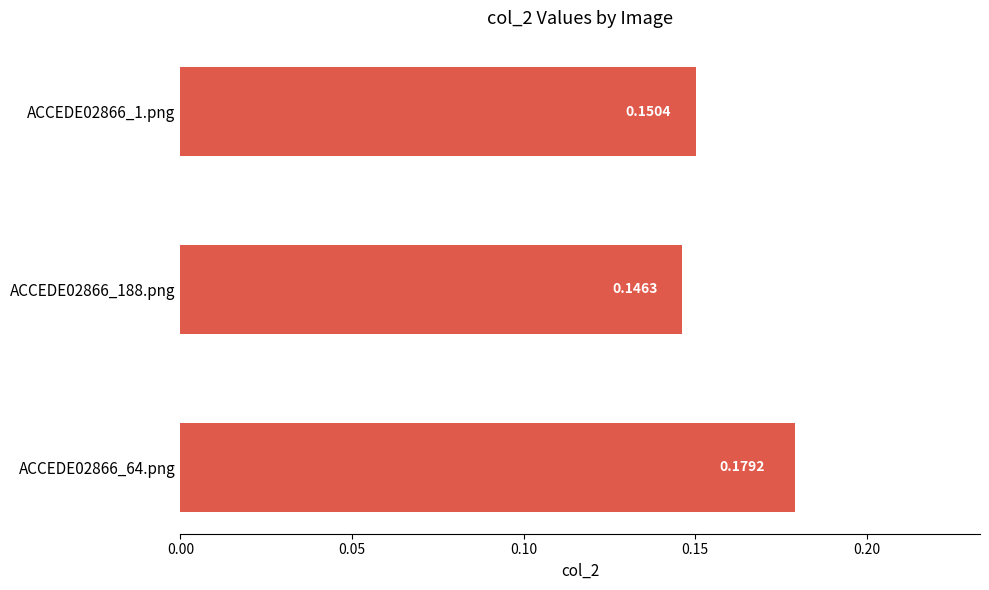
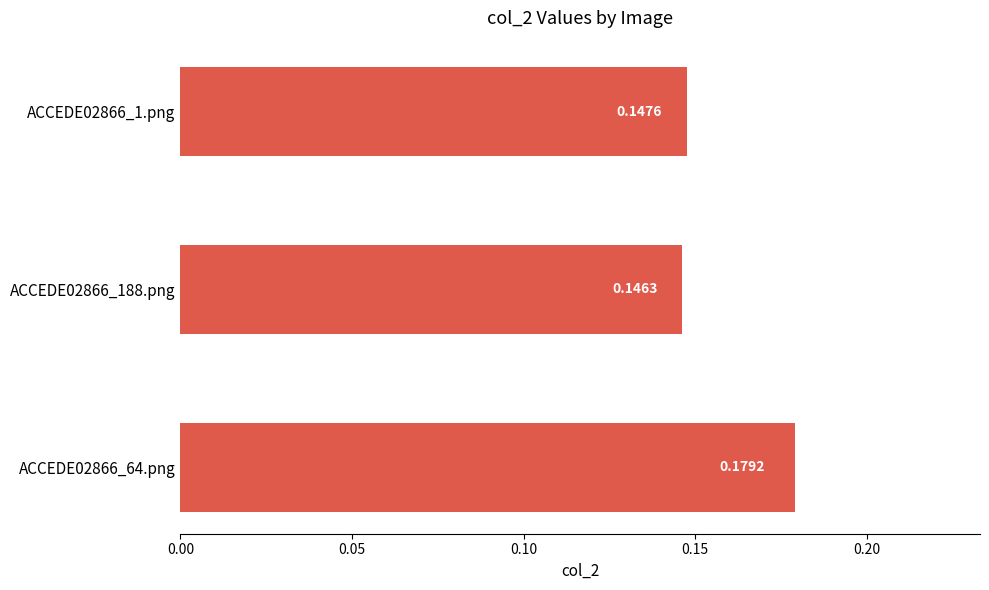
  {
-   "ACCEDE02866_1.png": 0.1504,
+   "ACCEDE02866_1.png": 0.1476,
    "ACCEDE02866_188.png": 0.1463,
    "ACCEDE02866_64.png": 0.1792
  }
